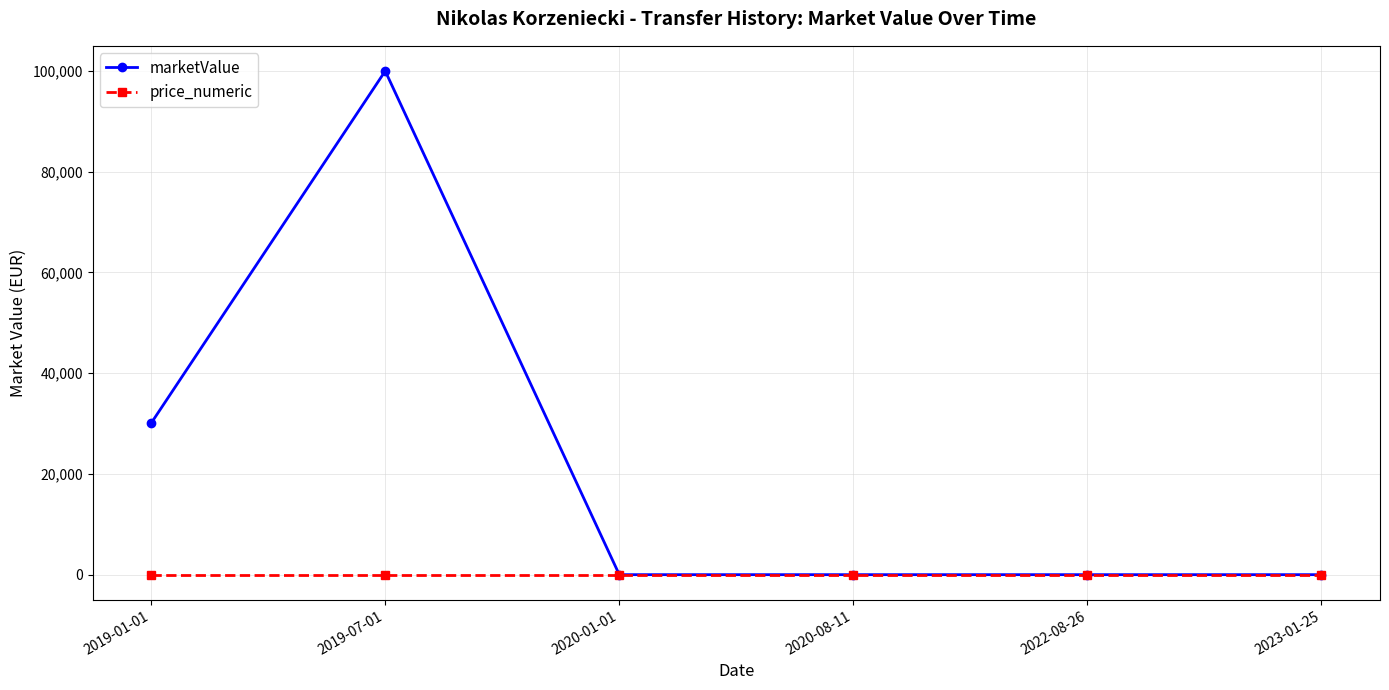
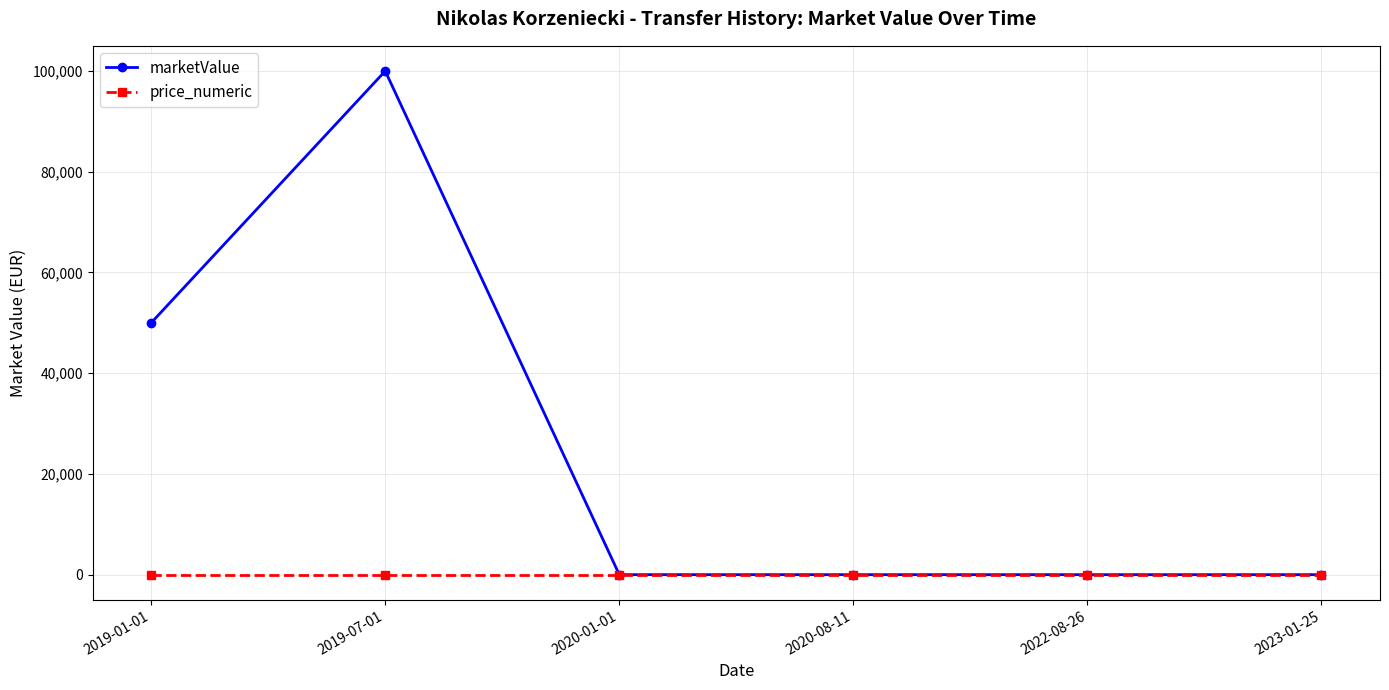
  {
    "marketValue": {
-     "2019-01-01": "30,000",
+     "2019-01-01": "50,000",
      "2019-07-01": "100,000"
    },
    "price_numeric": {
      "2019-01-01": "0",
      "2019-07-01": "0"
    }
  }
